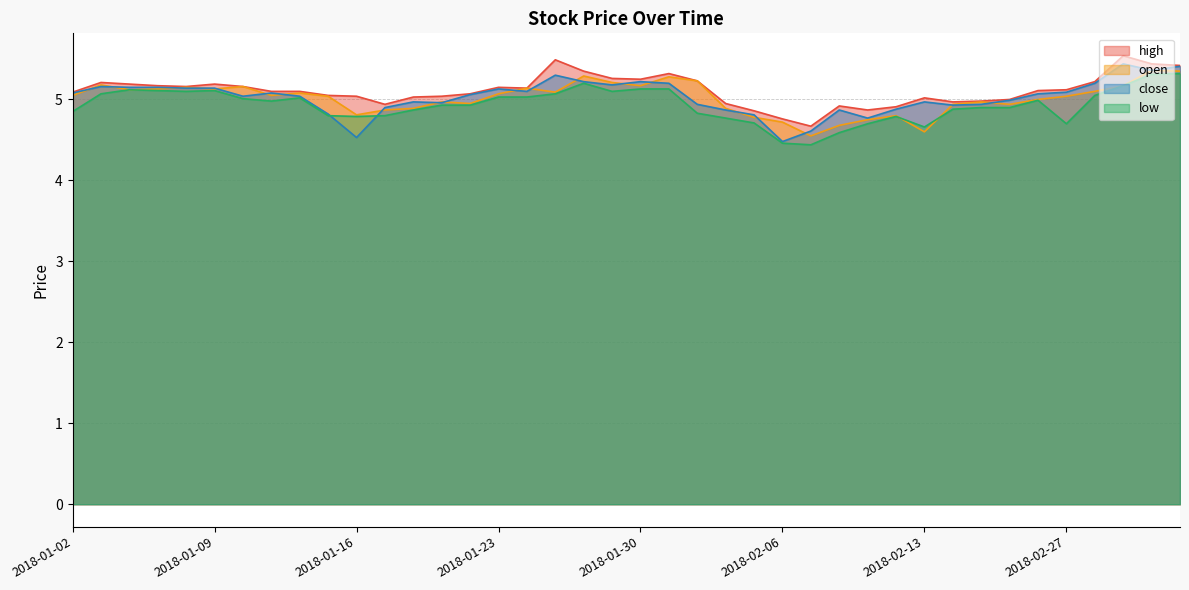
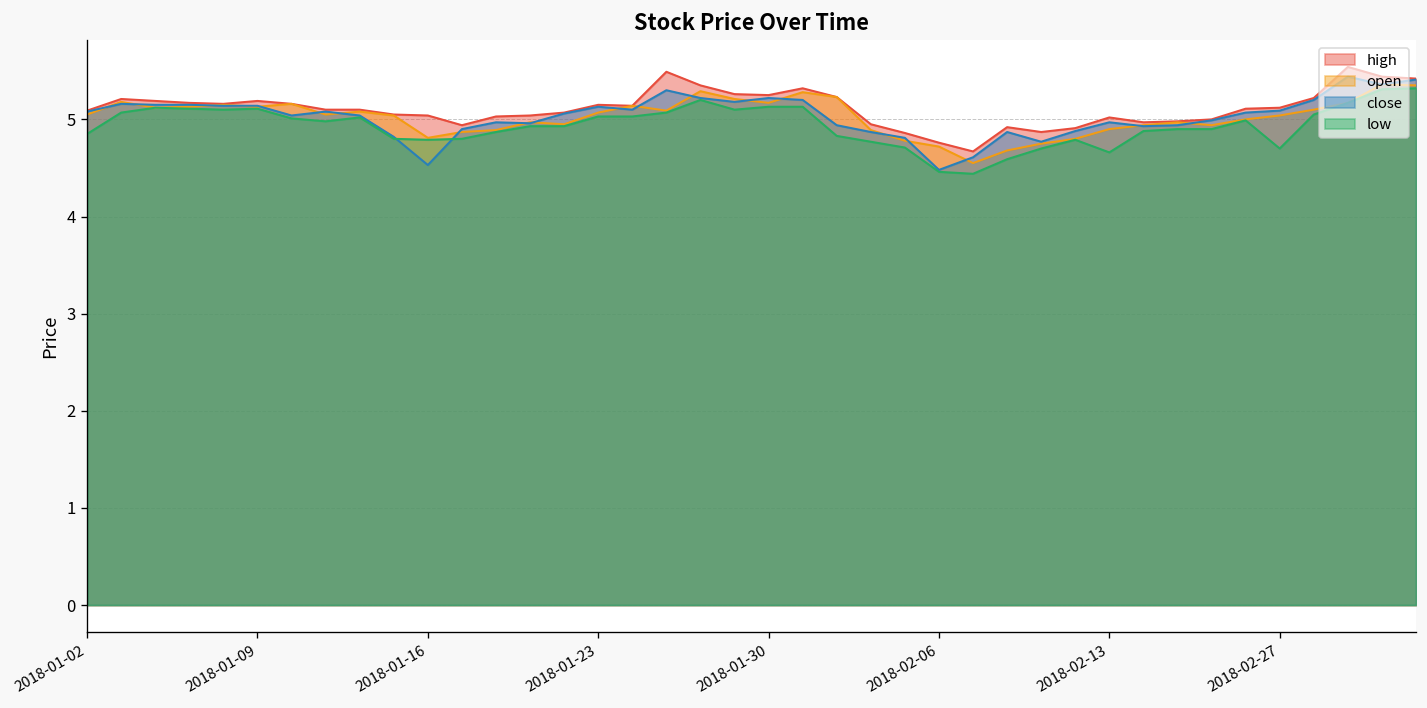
  {
    "high": {
      "2018-01-09": 5.2,
      "2018-01-16": 5.0,
      "2018-02-06": 4.8,
      "2018-02-13": 5.0
    },
    "open": {
      "2018-01-23": 5.1,
      "2018-01-30": 5.2,
      "2018-02-06": 4.7,
-     "2018-02-13": 4.6,
+     "2018-02-13": 4.9,
      "2018-02-27": 5.0
    },
    "close": {
      "2018-01-16": 4.5,
      "2018-02-13": 5.0
    },
    "low": {
      "2018-01-02": 4.9,
      "2018-01-23": 5.0,
      "2018-01-30": 5.1,
      "2018-02-13": 4.7,
      "2018-02-27": 4.7
    }
  }
